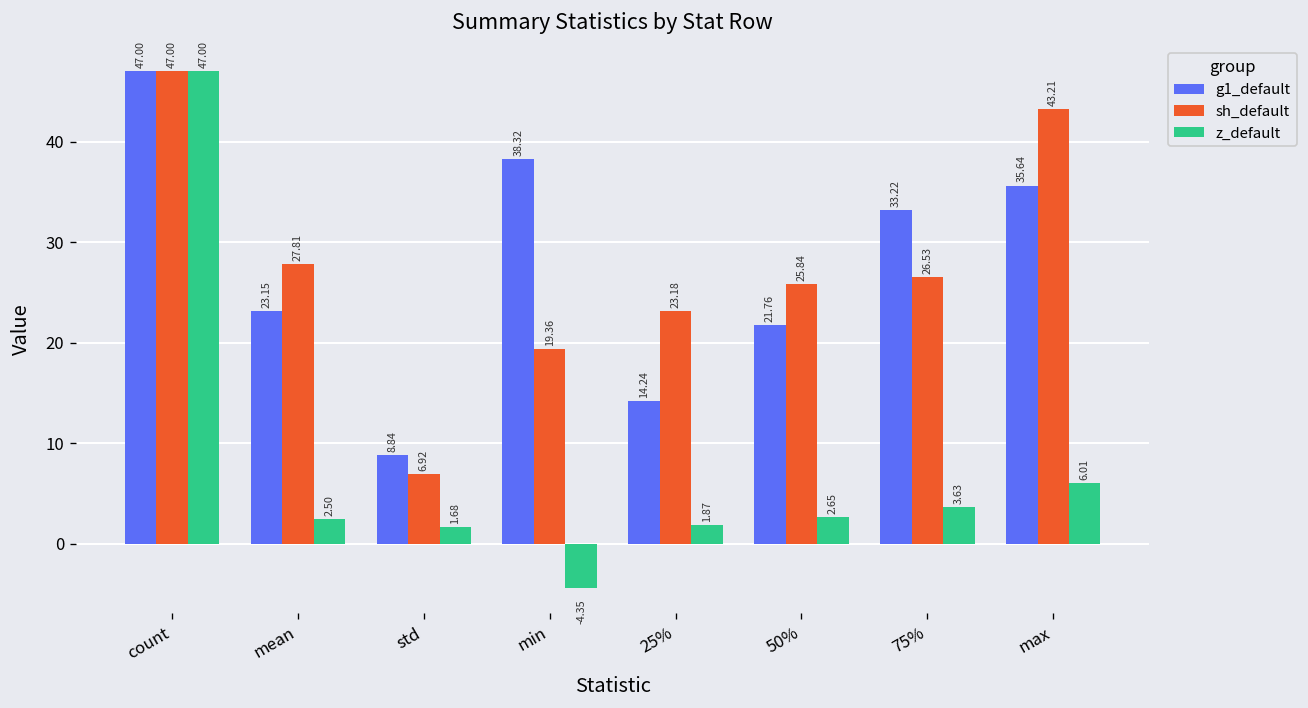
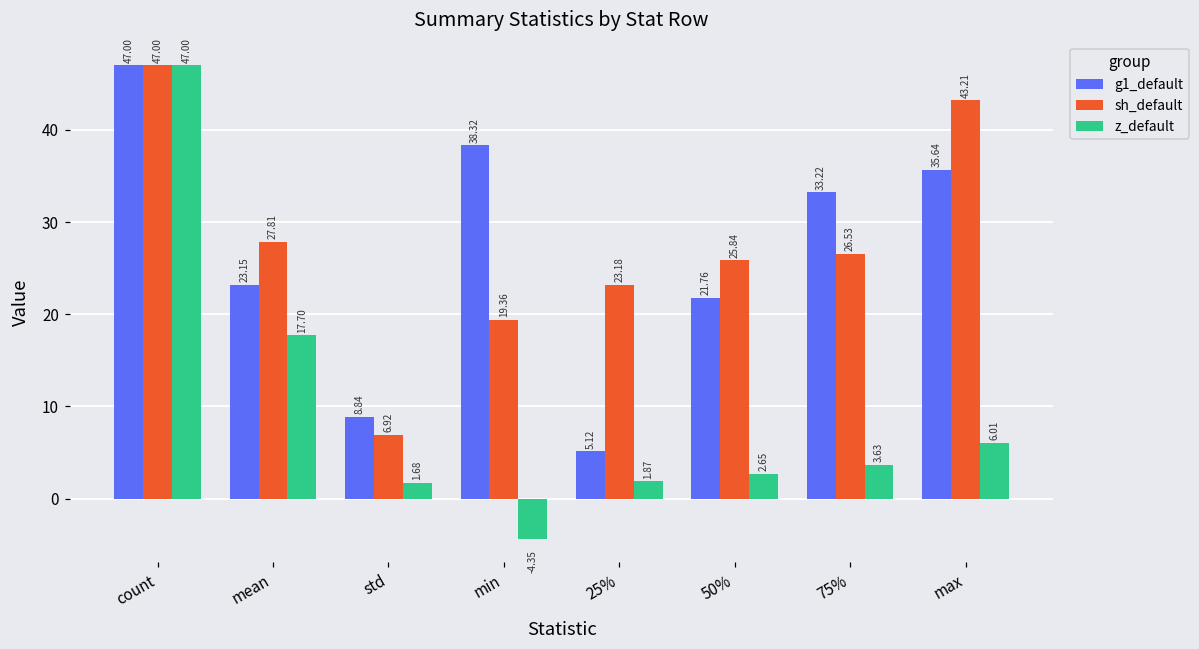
  {
    "g1_default": {
      "count": 47.00,
      "mean": 23.15,
      "std": 8.84,
      "min": 38.32,
-     "25%": 14.24,
+     "25%": 5.12,
      "50%": 21.76,
      "75%": 33.22,
      "max": 35.64
    },
    "sh_default": {
      "count": 47.00,
      "mean": 27.81,
      "std": 6.92,
      "min": 19.36,
      "25%": 23.18,
      "50%": 25.84,
      "75%": 26.53,
      "max": 43.21
    },
    "z_default": {
      "count": 47.00,
-     "mean": 2.50,
+     "mean": 17.70,
      "std": 1.68,
      "min": -4.35,
      "25%": 1.87,
      "50%": 2.65,
      "75%": 3.63,
      "max": 6.01
    }
  }
